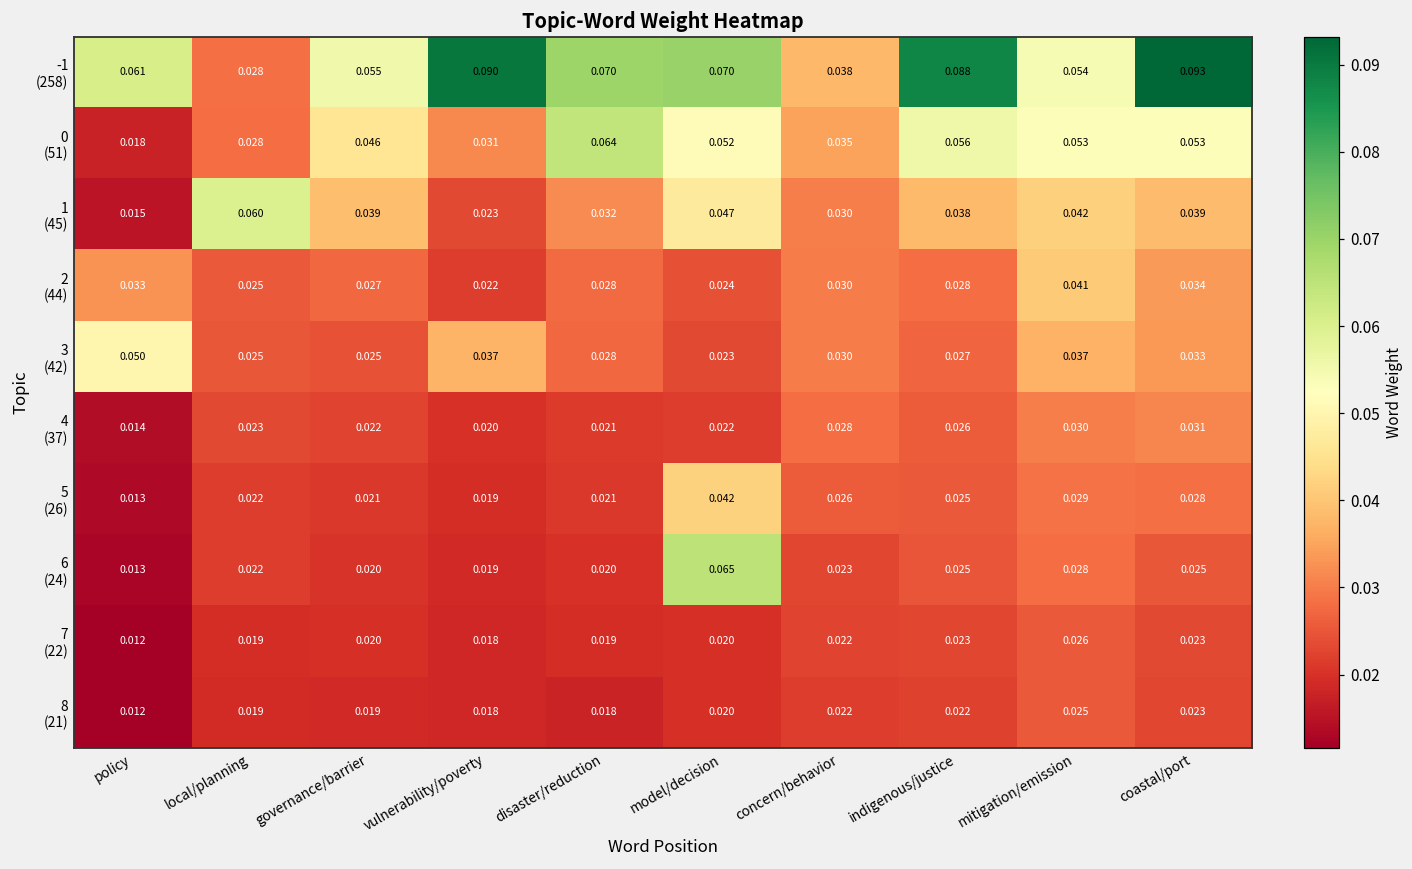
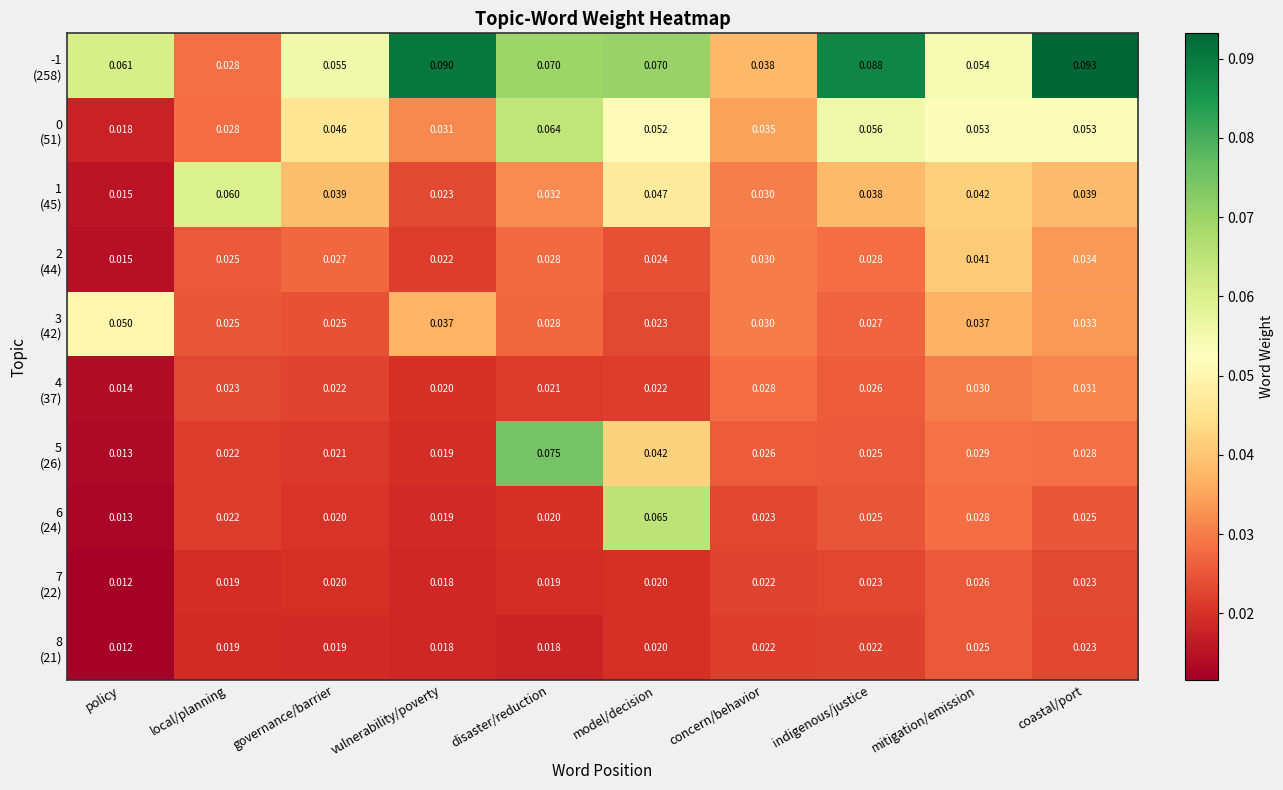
  {
    "-1 (258)": {
      "policy": 0.061,
      "local/planning": 0.028,
      "governance/barrier": 0.055,
      "vulnerability/poverty": 0.090,
      "disaster/reduction": 0.070,
      "model/decision": 0.070,
      "concern/behavior": 0.038,
      "indigenous/justice": 0.088,
      "mitigation/emission": 0.054,
      "coastal/port": 0.093
    },
    "0 (51)": {
      "policy": 0.018,
      "local/planning": 0.028,
      "governance/barrier": 0.046,
      "vulnerability/poverty": 0.031,
      "disaster/reduction": 0.064,
      "model/decision": 0.052,
      "concern/behavior": 0.035,
      "indigenous/justice": 0.056,
      "mitigation/emission": 0.053,
      "coastal/port": 0.053
    },
    "1 (45)": {
      "policy": 0.015,
      "local/planning": 0.060,
      "governance/barrier": 0.039,
      "vulnerability/poverty": 0.023,
      "disaster/reduction": 0.032,
      "model/decision": 0.047,
      "concern/behavior": 0.030,
      "indigenous/justice": 0.038,
      "mitigation/emission": 0.042,
      "coastal/port": 0.039
    },
    "2 (44)": {
-     "policy": 0.033,
+     "policy": 0.015,
      "local/planning": 0.025,
      "governance/barrier": 0.027,
      "vulnerability/poverty": 0.022,
      "disaster/reduction": 0.028,
      "model/decision": 0.024,
      "concern/behavior": 0.030,
      "indigenous/justice": 0.028,
      "mitigation/emission": 0.041,
      "coastal/port": 0.034
    },
    "3 (42)": {
      "policy": 0.050,
      "local/planning": 0.025,
      "governance/barrier": 0.025,
      "vulnerability/poverty": 0.037,
      "disaster/reduction": 0.028,
      "model/decision": 0.023,
      "concern/behavior": 0.030,
      "indigenous/justice": 0.027,
      "mitigation/emission": 0.037,
      "coastal/port": 0.033
    },
    "4 (37)": {
      "policy": 0.014,
      "local/planning": 0.023,
      "governance/barrier": 0.022,
      "vulnerability/poverty": 0.020,
      "disaster/reduction": 0.021,
      "model/decision": 0.022,
      "concern/behavior": 0.028,
      "indigenous/justice": 0.026,
      "mitigation/emission": 0.030,
      "coastal/port": 0.031
    },
    "5 (26)": {
      "policy": 0.013,
      "local/planning": 0.022,
      "governance/barrier": 0.021,
      "vulnerability/poverty": 0.019,
-     "disaster/reduction": 0.021,
+     "disaster/reduction": 0.075,
      "model/decision": 0.042,
      "concern/behavior": 0.026,
      "indigenous/justice": 0.025,
      "mitigation/emission": 0.029,
      "coastal/port": 0.028
    },
    "6 (24)": {
      "policy": 0.013,
      "local/planning": 0.022,
      "governance/barrier": 0.020,
      "vulnerability/poverty": 0.019,
      "disaster/reduction": 0.020,
      "model/decision": 0.065,
      "concern/behavior": 0.023,
      "indigenous/justice": 0.025,
      "mitigation/emission": 0.028,
      "coastal/port": 0.025
    },
    "7 (22)": {
      "policy": 0.012,
      "local/planning": 0.019,
      "governance/barrier": 0.020,
      "vulnerability/poverty": 0.018,
      "disaster/reduction": 0.019,
      "model/decision": 0.020,
      "concern/behavior": 0.022,
      "indigenous/justice": 0.023,
      "mitigation/emission": 0.026,
      "coastal/port": 0.023
    },
    "8 (21)": {
      "policy": 0.012,
      "local/planning": 0.019,
      "governance/barrier": 0.019,
      "vulnerability/poverty": 0.018,
      "disaster/reduction": 0.018,
      "model/decision": 0.020,
      "concern/behavior": 0.022,
      "indigenous/justice": 0.022,
      "mitigation/emission": 0.025,
      "coastal/port": 0.023
    }
  }
